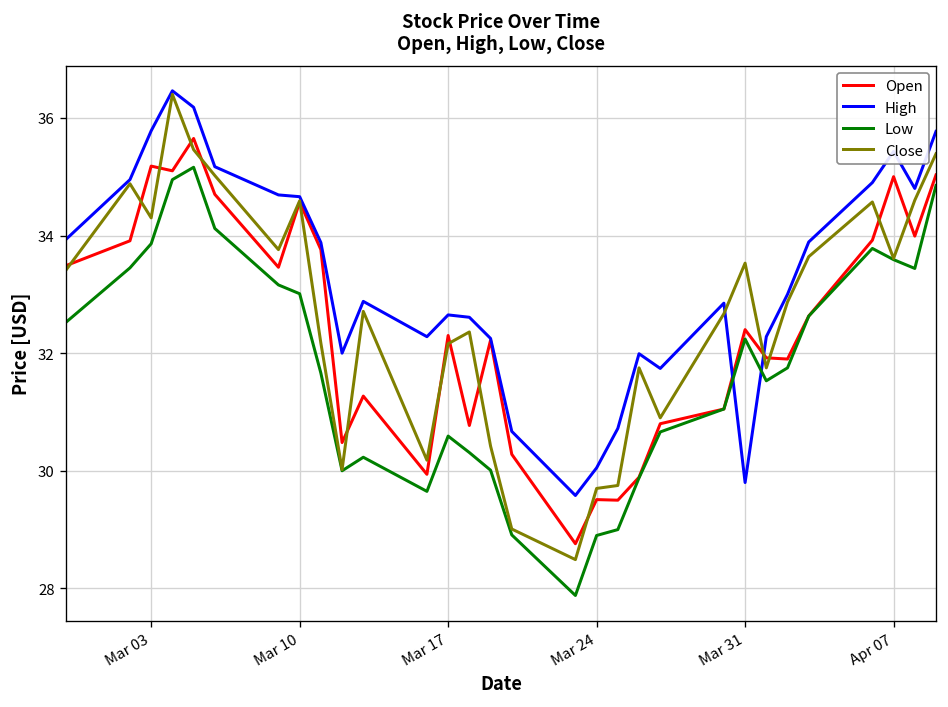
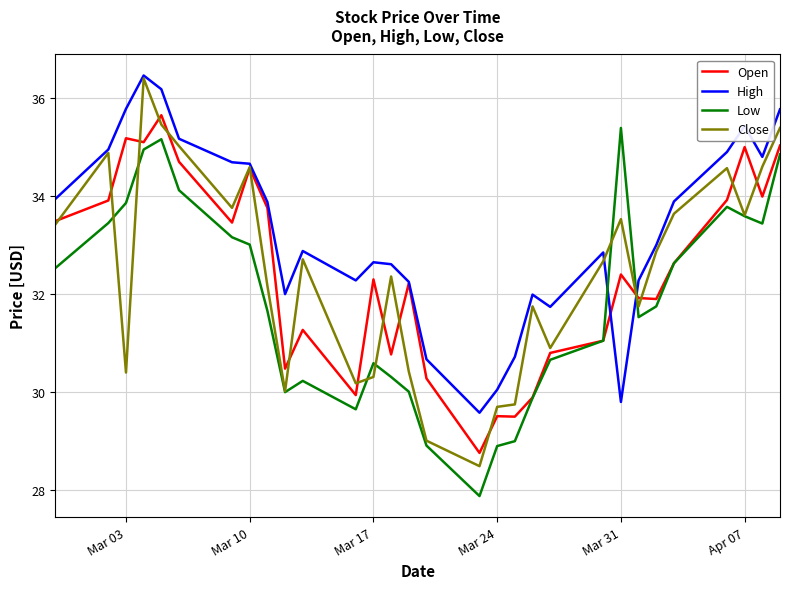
  {
    "Open": {
      "Mar 03": 35.2,
      "Mar 17": 32.3,
      "Mar 24": 29.5,
      "Mar 31": 32.4,
      "Apr 07": 35.0
    },
    "High": {
      "Mar 03": 35.8,
      "Mar 10": 34.7,
      "Mar 17": 32.7,
      "Mar 24": 30.1,
      "Mar 31": 29.8
    },
    "Low": {
      "Mar 03": 33.9,
      "Mar 10": 33.0,
      "Mar 17": 30.6,
      "Mar 24": 28.9,
-     "Mar 31": 32.2
+     "Mar 31": 35.4
    },
    "Close": {
-     "Mar 03": 34.3,
-     "Mar 17": 32.2,
+     "Mar 03": 30.4,
+     "Mar 17": 30.3,
      "Mar 24": 29.7,
      "Mar 31": 33.5
    }
  }
